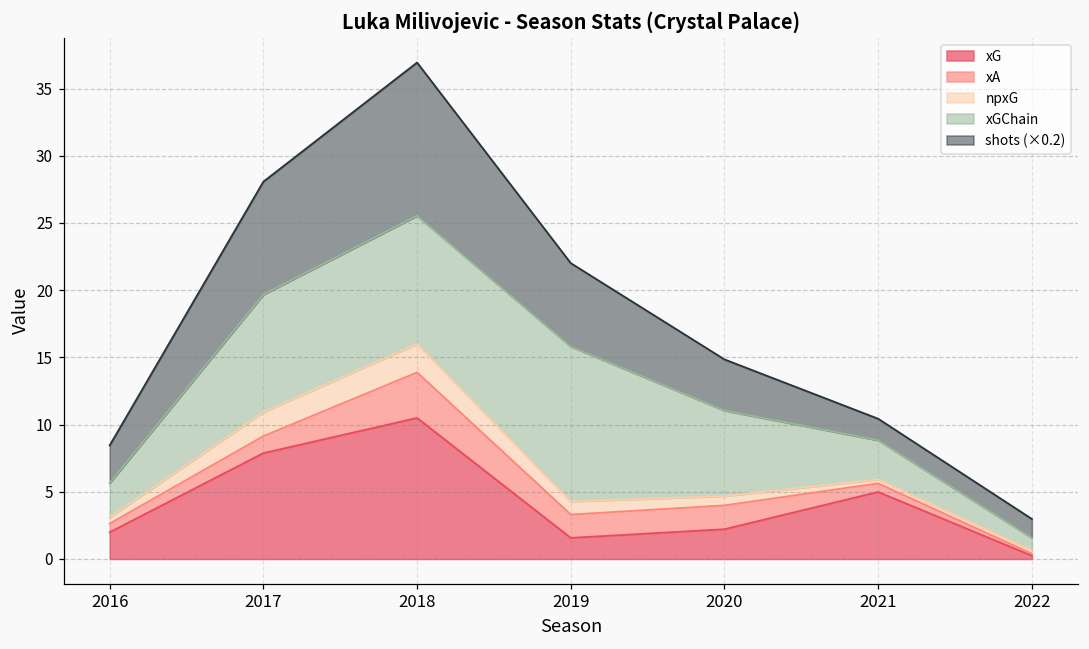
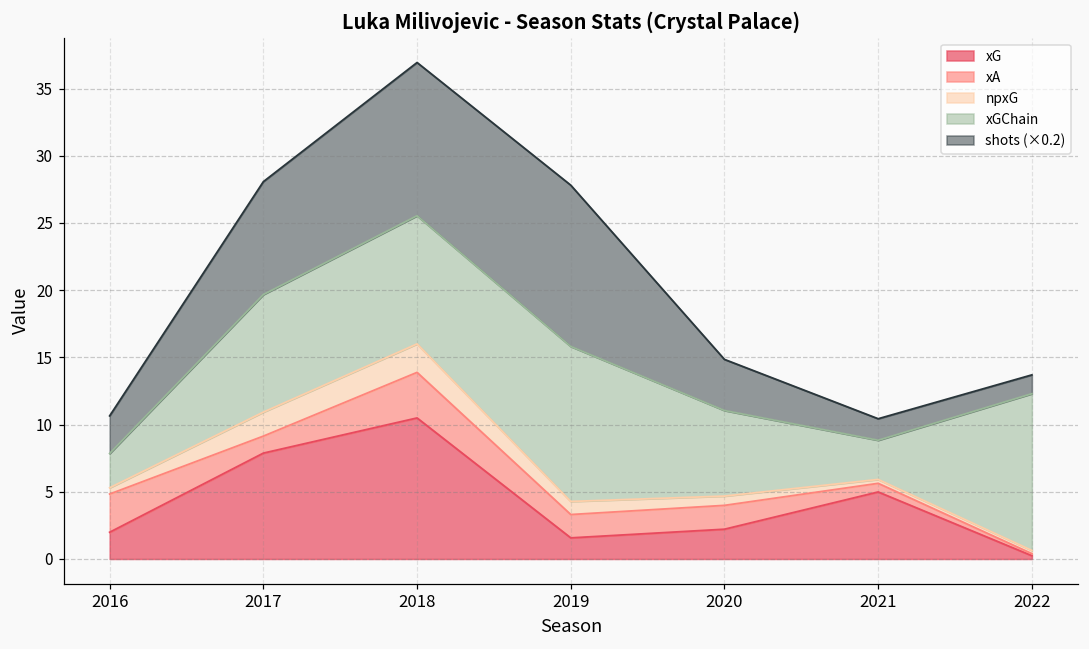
  {
    "xG": {
      "2016": 2.0,
      "2017": 7.9,
      "2018": 10.5,
      "2019": 1.6,
      "2020": 2.2,
      "2021": 5.0
    },
    "xA": {
-     "2016": 0.6,
+     "2016": 2.8,
      "2017": 1.3,
      "2018": 3.4,
      "2019": 1.7,
      "2020": 1.8,
      "2021": 0.6
    },
    "npxG": {
      "2016": 0.5,
      "2017": 1.8,
      "2018": 2.1,
      "2019": 1.0,
      "2020": 0.7,
      "2021": 0.3,
      "2022": 0.2
    },
    "xGChain": {
      "2016": 2.6,
      "2017": 8.7,
      "2018": 9.5,
      "2019": 11.5,
      "2020": 6.4,
      "2021": 2.9,
-     "2022": 0.9
+     "2022": 11.7
    },
    "shots (×0.2)": {
      "2016": 2.8,
      "2017": 8.4,
      "2018": 11.4,
-     "2019": 6.2,
+     "2019": 12.0,
      "2020": 3.8,
      "2021": 1.6,
      "2022": 1.4
    }
  }
